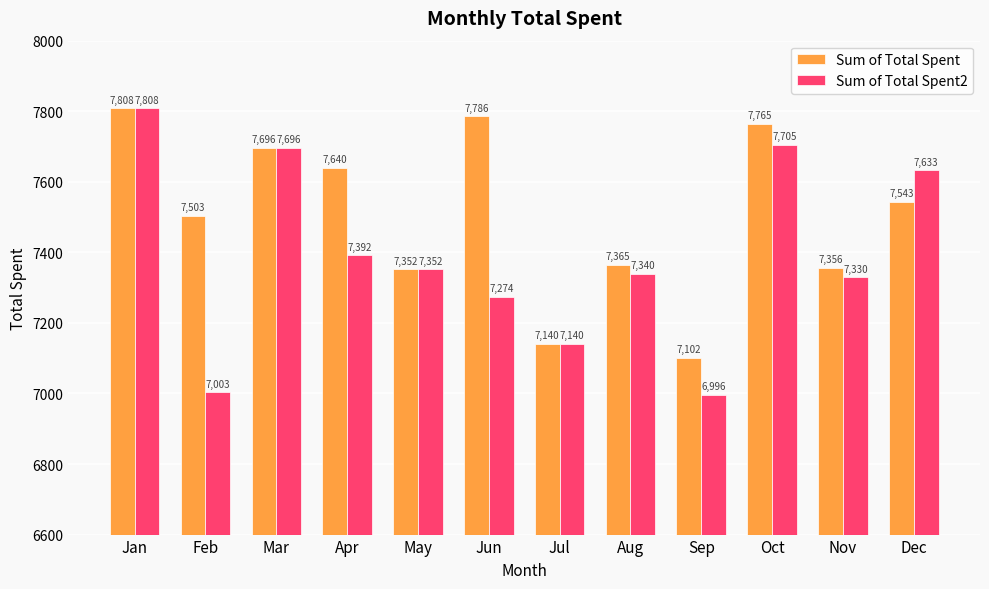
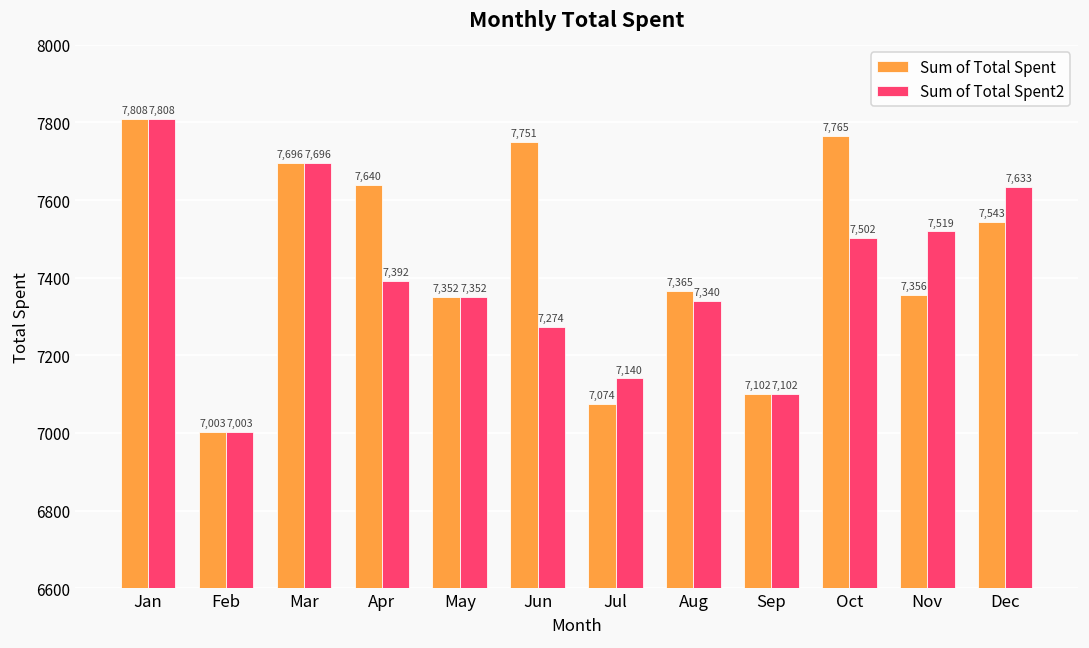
  {
    "Sum of Total Spent": {
      "Jan": "7,808",
-     "Feb": "7,503",
+     "Feb": "7,003",
      "Mar": "7,696",
      "Apr": "7,640",
      "May": "7,352",
-     "Jun": "7,786",
-     "Jul": "7,140",
+     "Jun": "7,751",
+     "Jul": "7,074",
      "Aug": "7,365",
      "Sep": "7,102",
      "Oct": "7,765",
      "Nov": "7,356",
      "Dec": "7,543"
    },
    "Sum of Total Spent2": {
      "Jan": "7,808",
      "Feb": "7,003",
      "Mar": "7,696",
      "Apr": "7,392",
      "May": "7,352",
      "Jun": "7,274",
      "Jul": "7,140",
      "Aug": "7,340",
-     "Sep": "6,996",
-     "Oct": "7,705",
-     "Nov": "7,330",
+     "Sep": "7,102",
+     "Oct": "7,502",
+     "Nov": "7,519",
      "Dec": "7,633"
    }
  }
